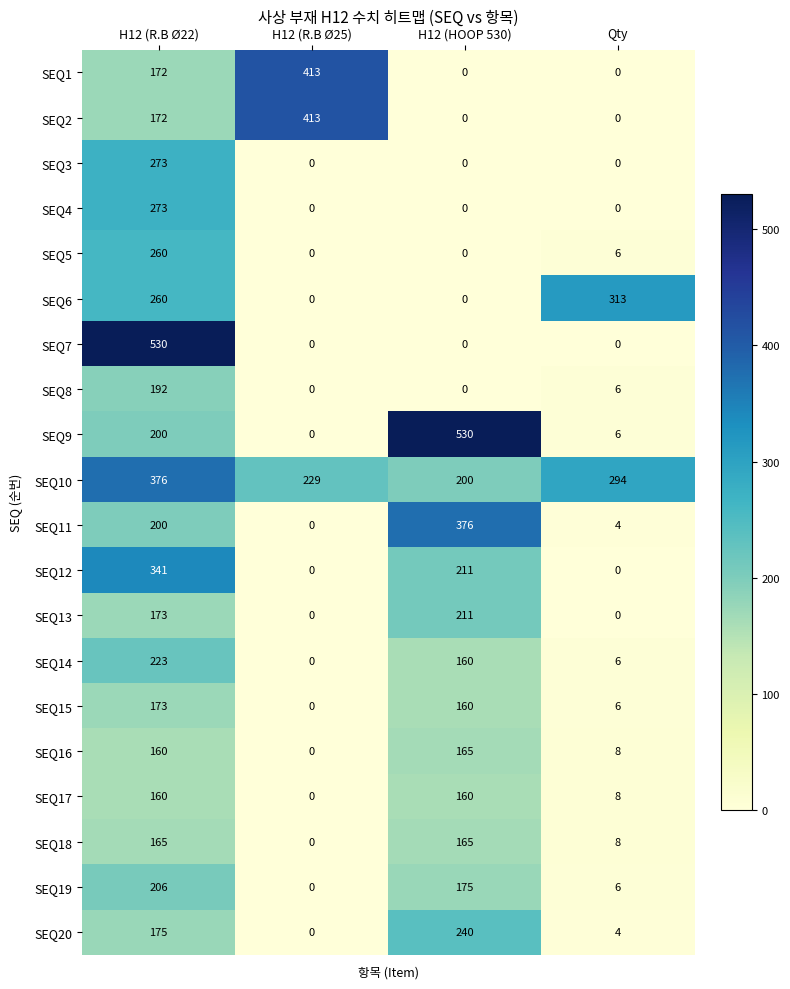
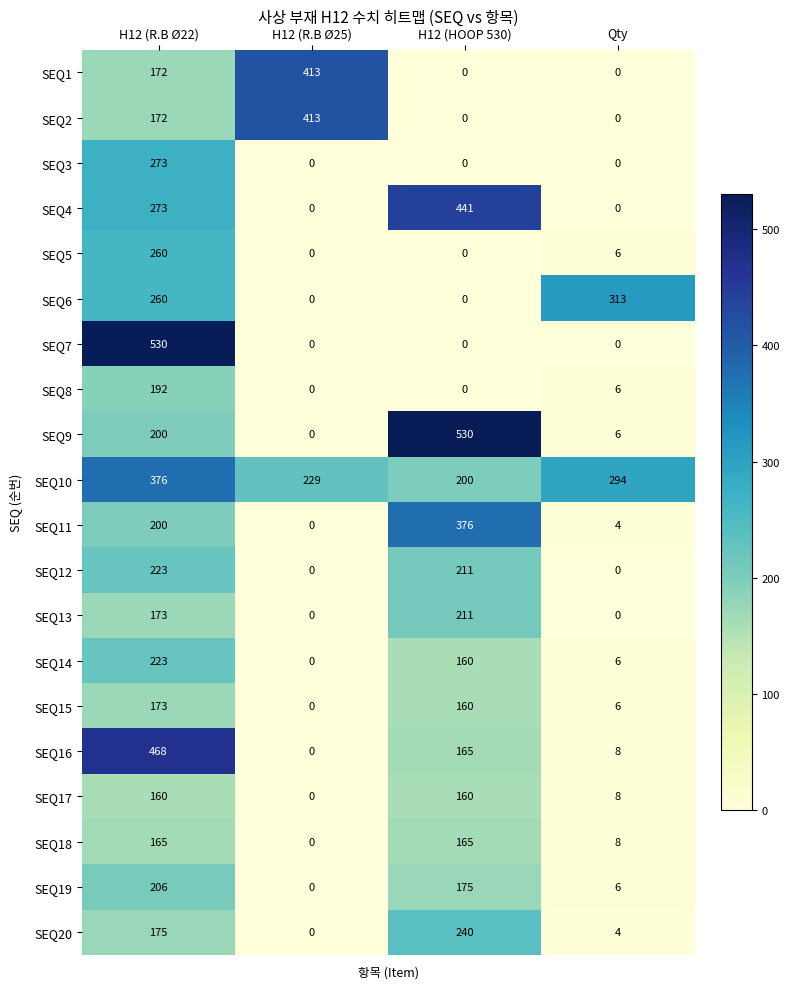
  {
    "SEQ1": {
      "H12 (R.B Ø22)": 172,
      "H12 (R.B Ø25)": 413,
      "H12 (HOOP 530)": 0,
      "Qty": 0
    },
    "SEQ2": {
      "H12 (R.B Ø22)": 172,
      "H12 (R.B Ø25)": 413,
      "H12 (HOOP 530)": 0,
      "Qty": 0
    },
    "SEQ3": {
      "H12 (R.B Ø22)": 273,
      "H12 (R.B Ø25)": 0,
      "H12 (HOOP 530)": 0,
      "Qty": 0
    },
    "SEQ4": {
      "H12 (R.B Ø22)": 273,
      "H12 (R.B Ø25)": 0,
-     "H12 (HOOP 530)": 0,
+     "H12 (HOOP 530)": 441,
      "Qty": 0
    },
    "SEQ5": {
      "H12 (R.B Ø22)": 260,
      "H12 (R.B Ø25)": 0,
      "H12 (HOOP 530)": 0,
      "Qty": 6
    },
    "SEQ6": {
      "H12 (R.B Ø22)": 260,
      "H12 (R.B Ø25)": 0,
      "H12 (HOOP 530)": 0,
      "Qty": 313
    },
    "SEQ7": {
      "H12 (R.B Ø22)": 530,
      "H12 (R.B Ø25)": 0,
      "H12 (HOOP 530)": 0,
      "Qty": 0
    },
    "SEQ8": {
      "H12 (R.B Ø22)": 192,
      "H12 (R.B Ø25)": 0,
      "H12 (HOOP 530)": 0,
      "Qty": 6
    },
    "SEQ9": {
      "H12 (R.B Ø22)": 200,
      "H12 (R.B Ø25)": 0,
      "H12 (HOOP 530)": 530,
      "Qty": 6
    },
    "SEQ10": {
      "H12 (R.B Ø22)": 376,
      "H12 (R.B Ø25)": 229,
      "H12 (HOOP 530)": 200,
      "Qty": 294
    },
    "SEQ11": {
      "H12 (R.B Ø22)": 200,
      "H12 (R.B Ø25)": 0,
      "H12 (HOOP 530)": 376,
      "Qty": 4
    },
    "SEQ12": {
-     "H12 (R.B Ø22)": 341,
+     "H12 (R.B Ø22)": 223,
      "H12 (R.B Ø25)": 0,
      "H12 (HOOP 530)": 211,
      "Qty": 0
    },
    "SEQ13": {
      "H12 (R.B Ø22)": 173,
      "H12 (R.B Ø25)": 0,
      "H12 (HOOP 530)": 211,
      "Qty": 0
    },
    "SEQ14": {
      "H12 (R.B Ø22)": 223,
      "H12 (R.B Ø25)": 0,
      "H12 (HOOP 530)": 160,
      "Qty": 6
    },
    "SEQ15": {
      "H12 (R.B Ø22)": 173,
      "H12 (R.B Ø25)": 0,
      "H12 (HOOP 530)": 160,
      "Qty": 6
    },
    "SEQ16": {
-     "H12 (R.B Ø22)": 160,
+     "H12 (R.B Ø22)": 468,
      "H12 (R.B Ø25)": 0,
      "H12 (HOOP 530)": 165,
      "Qty": 8
    },
    "SEQ17": {
      "H12 (R.B Ø22)": 160,
      "H12 (R.B Ø25)": 0,
      "H12 (HOOP 530)": 160,
      "Qty": 8
    },
    "SEQ18": {
      "H12 (R.B Ø22)": 165,
      "H12 (R.B Ø25)": 0,
      "H12 (HOOP 530)": 165,
      "Qty": 8
    },
    "SEQ19": {
      "H12 (R.B Ø22)": 206,
      "H12 (R.B Ø25)": 0,
      "H12 (HOOP 530)": 175,
      "Qty": 6
    },
    "SEQ20": {
      "H12 (R.B Ø22)": 175,
      "H12 (R.B Ø25)": 0,
      "H12 (HOOP 530)": 240,
      "Qty": 4
    }
  }
